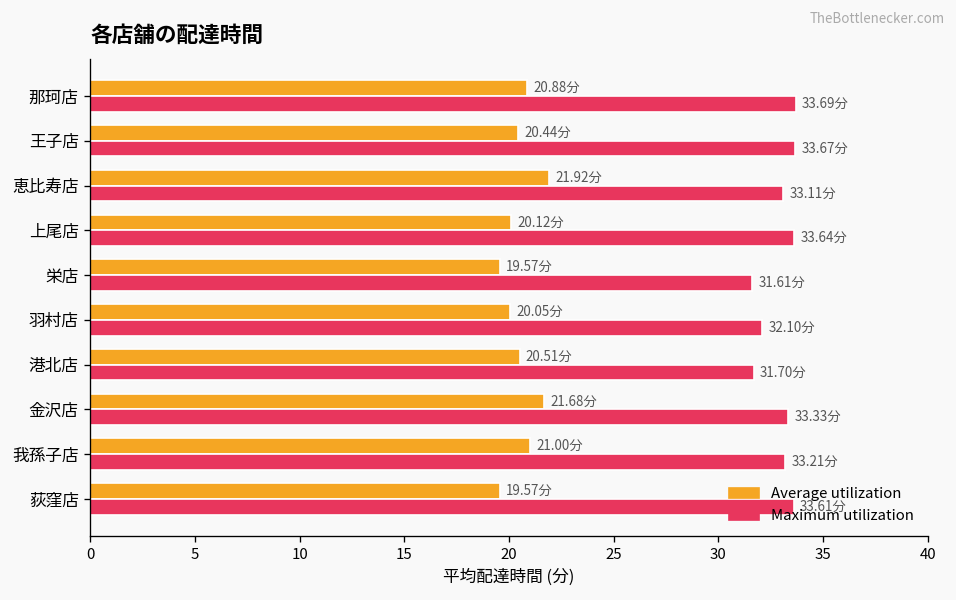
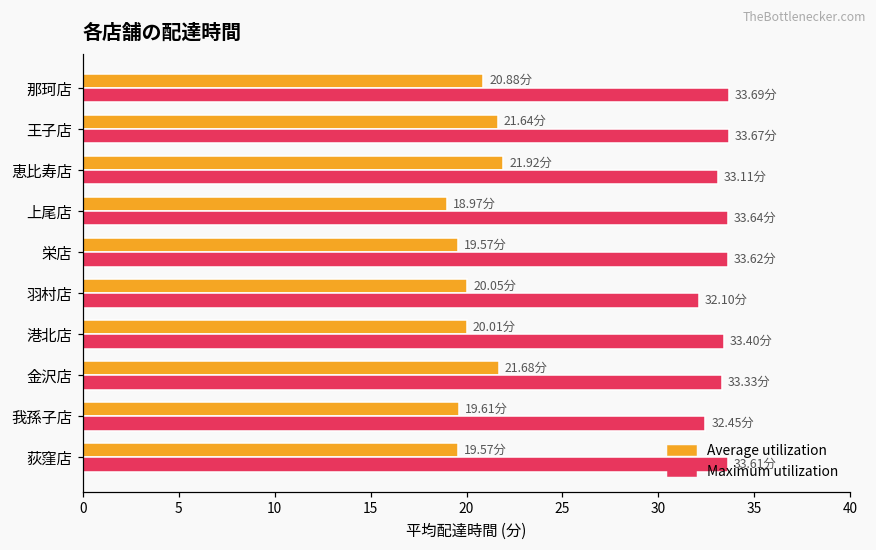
  {
    "Average utilization": {
      "那珂店": "20.88分",
-     "王子店": "20.44分",
+     "王子店": "21.64分",
      "恵比寿店": "21.92分",
-     "上尾店": "20.12分",
+     "上尾店": "18.97分",
      "栄店": "19.57分",
      "羽村店": "20.05分",
-     "港北店": "20.51分",
+     "港北店": "20.01分",
      "金沢店": "21.68分",
-     "我孫子店": "21.00分",
+     "我孫子店": "19.61分",
      "荻窪店": "19.57分"
    },
    "Maximum utilization": {
      "那珂店": "33.69分",
      "王子店": "33.67分",
      "恵比寿店": "33.11分",
      "上尾店": "33.64分",
-     "栄店": "31.61分",
+     "栄店": "33.62分",
      "羽村店": "32.10分",
-     "港北店": "31.70分",
+     "港北店": "33.40分",
      "金沢店": "33.33分",
-     "我孫子店": "33.21分",
+     "我孫子店": "32.45分",
      "荻窪店": "33.61分"
    }
  }
